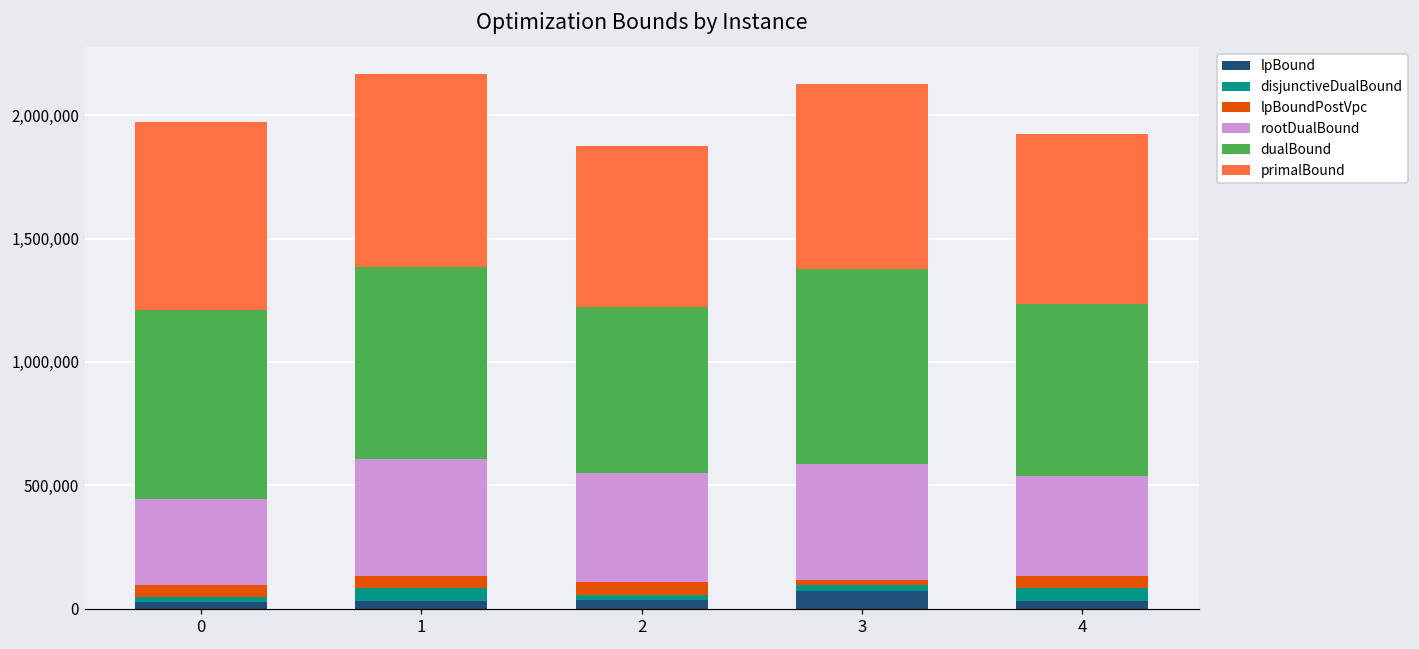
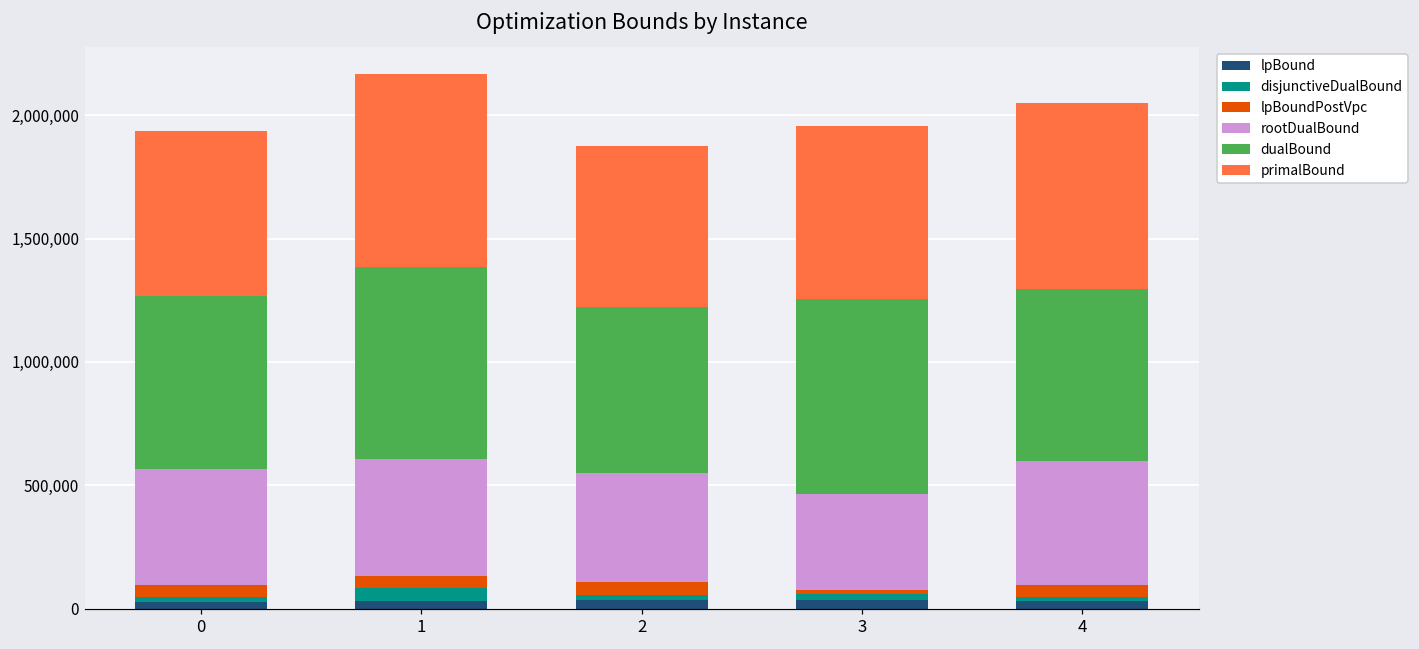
  {
    "lpBound": {
      "0": "30,000",
      "1": "30,000",
      "2": "30,000",
-     "3": "70,000",
+     "3": "40,000",
      "4": "30,000"
    },
    "disjunctiveDualBound": {
      "0": "20,000",
      "1": "50,000",
      "2": "20,000",
      "3": "20,000",
-     "4": "50,000"
+     "4": "20,000"
    },
    "lpBoundPostVpc": {
      "0": "50,000",
      "1": "50,000",
      "2": "50,000",
      "3": "20,000",
      "4": "50,000"
    },
    "rootDualBound": {
-     "0": "350,000",
+     "0": "470,000",
      "1": "470,000",
      "2": "440,000",
-     "3": "470,000",
-     "4": "410,000"
+     "3": "390,000",
+     "4": "500,000"
    },
    "dualBound": {
-     "0": "760,000",
+     "0": "700,000",
      "1": "780,000",
      "2": "670,000",
      "3": "790,000",
      "4": "690,000"
    },
    "primalBound": {
-     "0": "760,000",
+     "0": "670,000",
      "1": "780,000",
      "2": "650,000",
-     "3": "750,000",
-     "4": "690,000"
+     "3": "700,000",
+     "4": "760,000"
    }
  }
